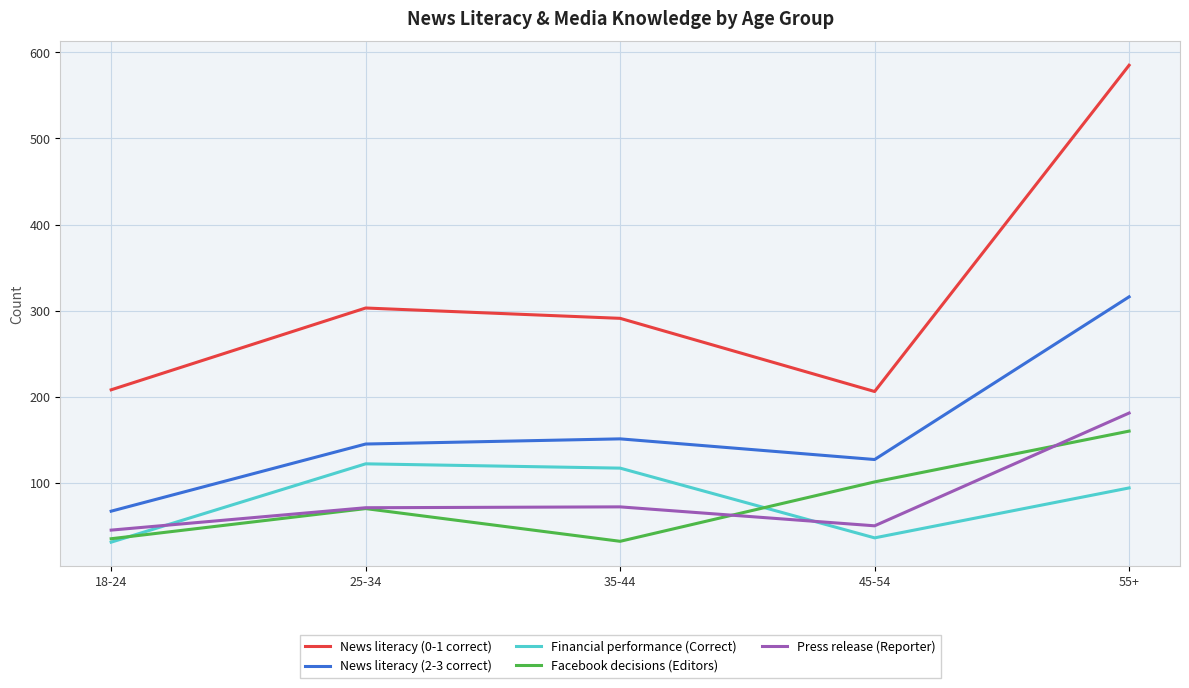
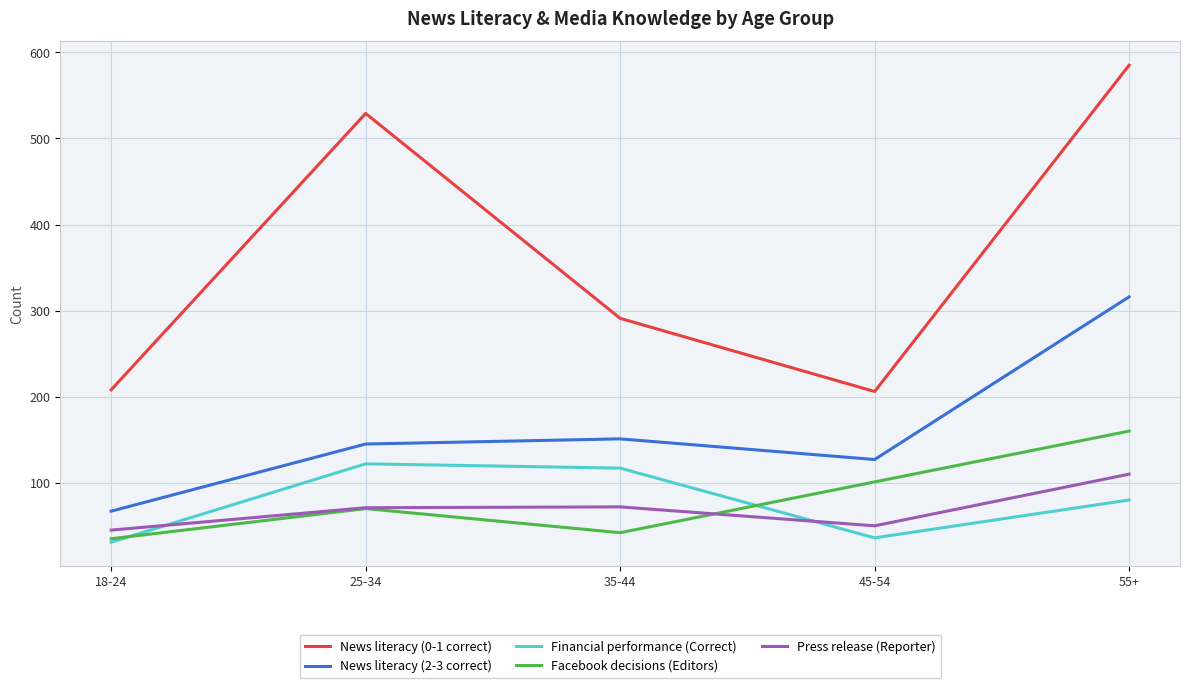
  {
    "News literacy (0-1 correct)": {
      "18-24": 210,
-     "25-34": 300,
+     "25-34": 530,
      "35-44": 290,
      "45-54": 210,
      "55+": 590
    },
    "News literacy (2-3 correct)": {
      "18-24": 70,
      "25-34": 150,
      "35-44": 150,
      "45-54": 130,
      "55+": 320
    },
    "Financial performance (Correct)": {
      "18-24": 30,
      "25-34": 120,
      "35-44": 120,
      "45-54": 40,
-     "55+": 90
+     "55+": 80
    },
    "Facebook decisions (Editors)": {
      "18-24": 40,
-     "35-44": 30,
+     "35-44": 40,
      "45-54": 100,
      "55+": 160
    },
    "Press release (Reporter)": {
      "18-24": 50,
      "35-44": 70,
      "45-54": 50,
-     "55+": 180
+     "55+": 110
    }
  }
